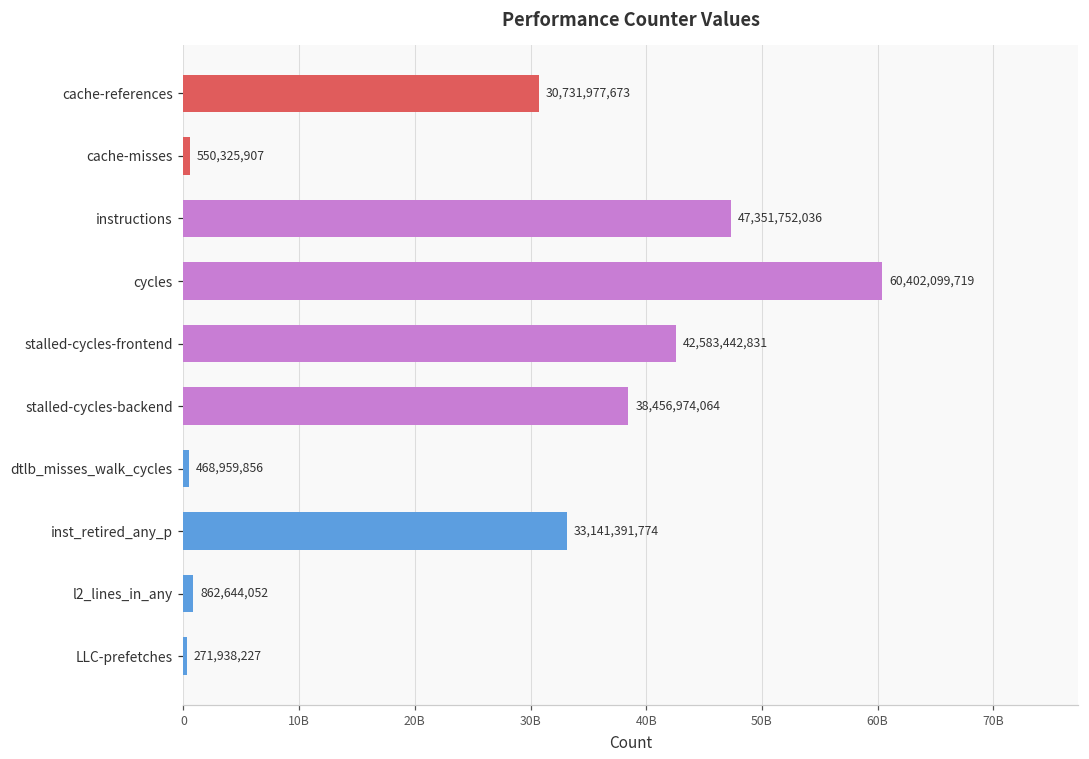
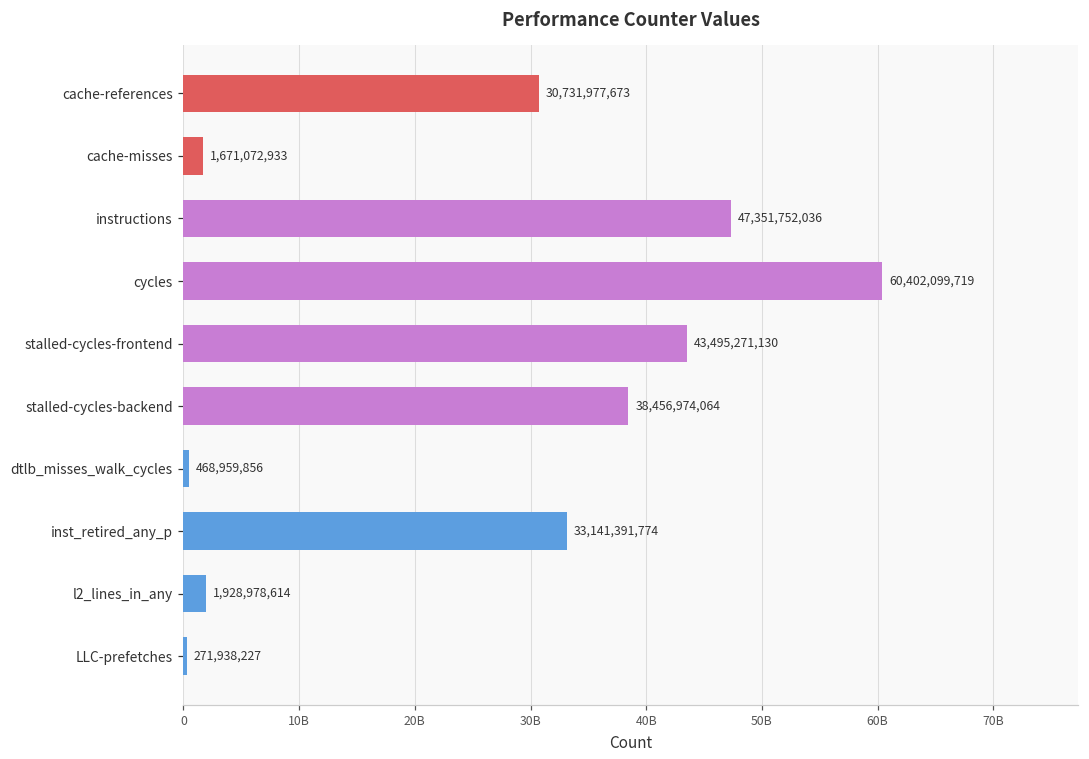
  {
    "cache-references": "30,731,977,673",
-   "cache-misses": "550,325,907",
+   "cache-misses": "1,671,072,933",
    "instructions": "47,351,752,036",
    "cycles": "60,402,099,719",
-   "stalled-cycles-frontend": "42,583,442,831",
+   "stalled-cycles-frontend": "43,495,271,130",
    "stalled-cycles-backend": "38,456,974,064",
    "dtlb_misses_walk_cycles": "468,959,856",
    "inst_retired_any_p": "33,141,391,774",
-   "l2_lines_in_any": "862,644,052",
+   "l2_lines_in_any": "1,928,978,614",
    "LLC-prefetches": "271,938,227"
  }
